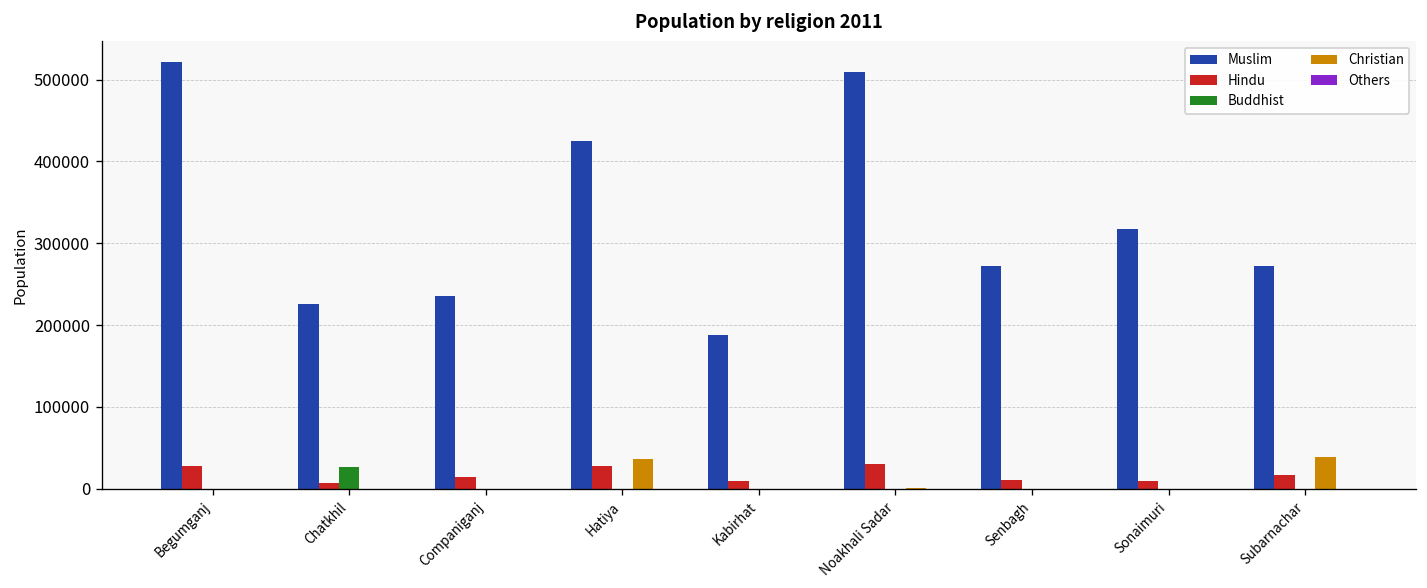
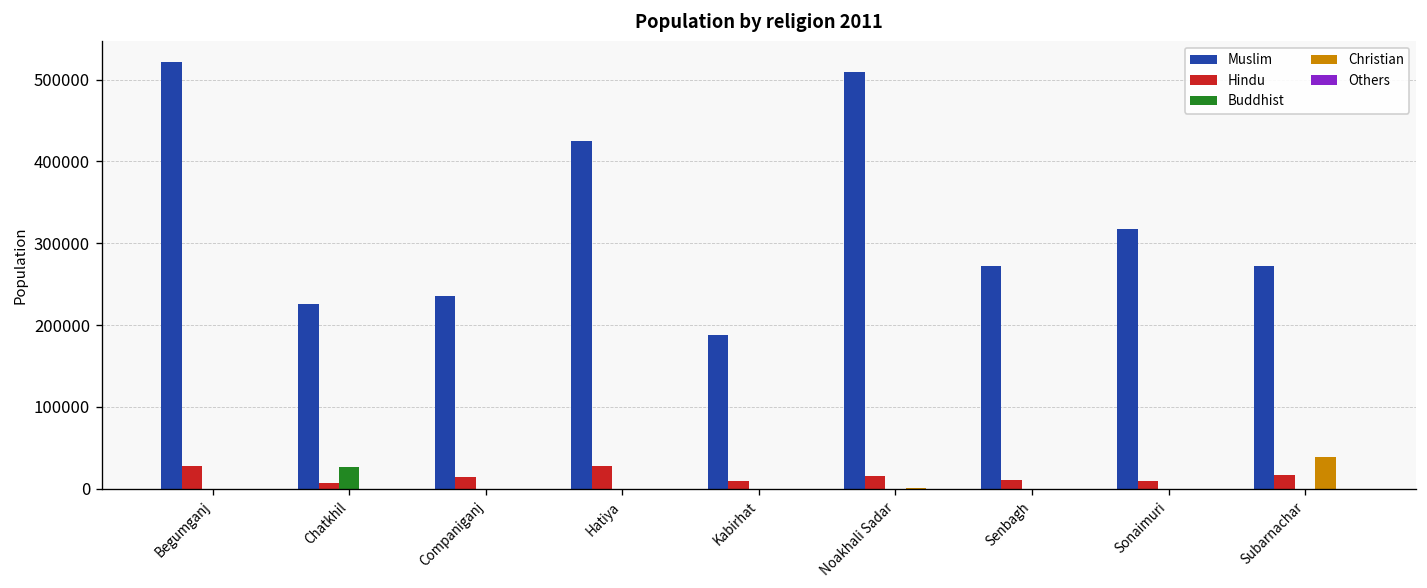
  {
    "Muslim": {
      "Begumganj": 520000,
      "Chatkhil": 230000,
      "Companiganj": 240000,
      "Hatiya": 420000,
      "Kabirhat": 190000,
      "Noakhali Sadar": 510000,
      "Senbagh": 270000,
      "Sonaimuri": 320000,
      "Subarnachar": 270000
    },
    "Hindu": {
      "Begumganj": 30000,
      "Chatkhil": 10000,
      "Companiganj": 10000,
      "Hatiya": 30000,
      "Kabirhat": 10000,
-     "Noakhali Sadar": 30000,
+     "Noakhali Sadar": 20000,
      "Senbagh": 10000,
      "Sonaimuri": 10000,
      "Subarnachar": 20000
    },
    "Buddhist": {
      "Chatkhil": 30000
    },
    "Christian": {
-     "Hatiya": 40000,
+     "Hatiya": 0,
      "Subarnachar": 40000
    },
    "Others": {
      "Kabirhat": 0
    }
  }
